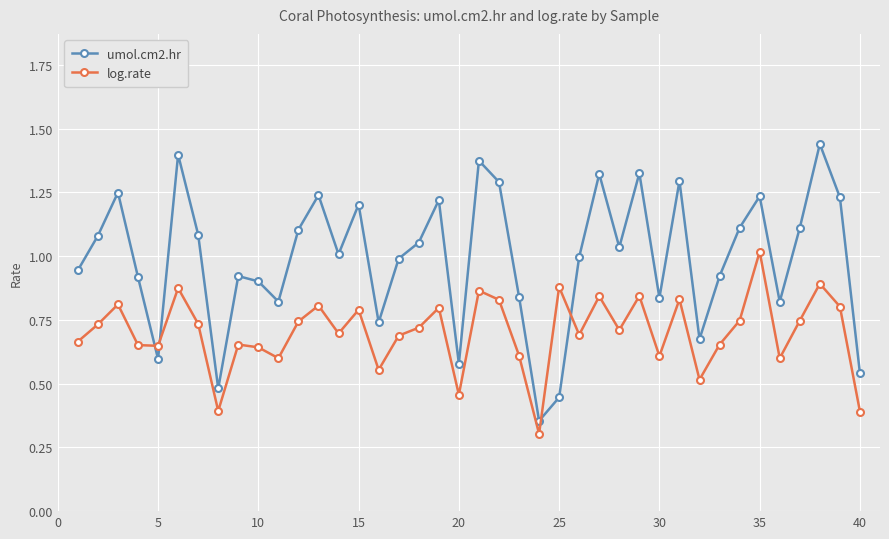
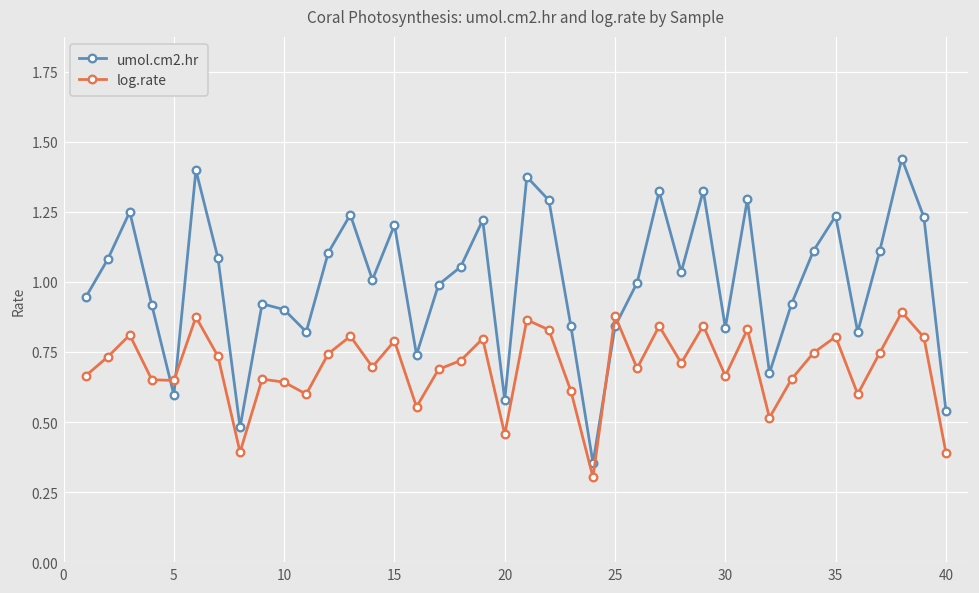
  {
    "umol.cm2.hr": {
      "5": 0.60,
      "10": 0.90,
      "15": 1.20,
      "20": 0.58,
-     "25": 0.45,
+     "25": 0.84,
      "30": 0.84,
      "35": 1.23,
      "40": 0.54
    },
    "log.rate": {
      "5": 0.65,
      "10": 0.64,
      "15": 0.79,
      "20": 0.46,
      "25": 0.88,
-     "30": 0.61,
-     "35": 1.02,
+     "30": 0.66,
+     "35": 0.80,
      "40": 0.39
    }
  }
